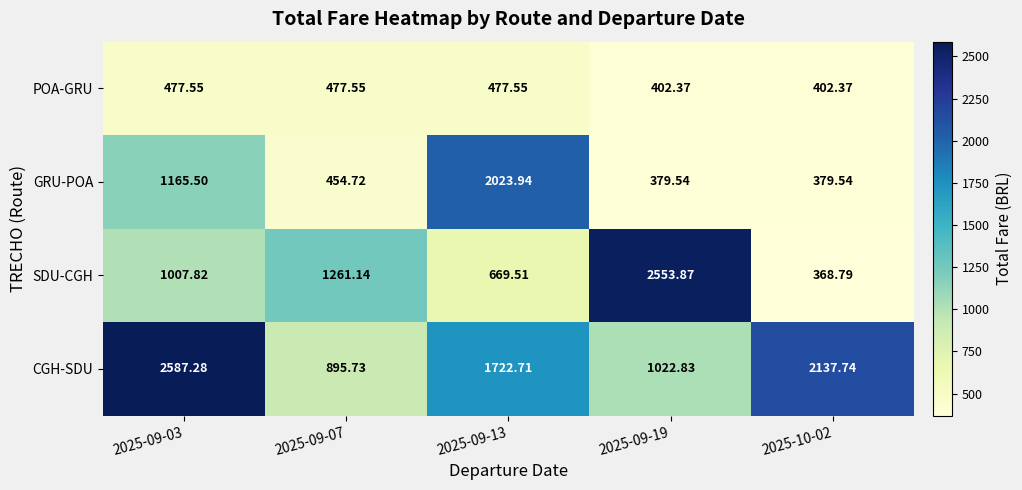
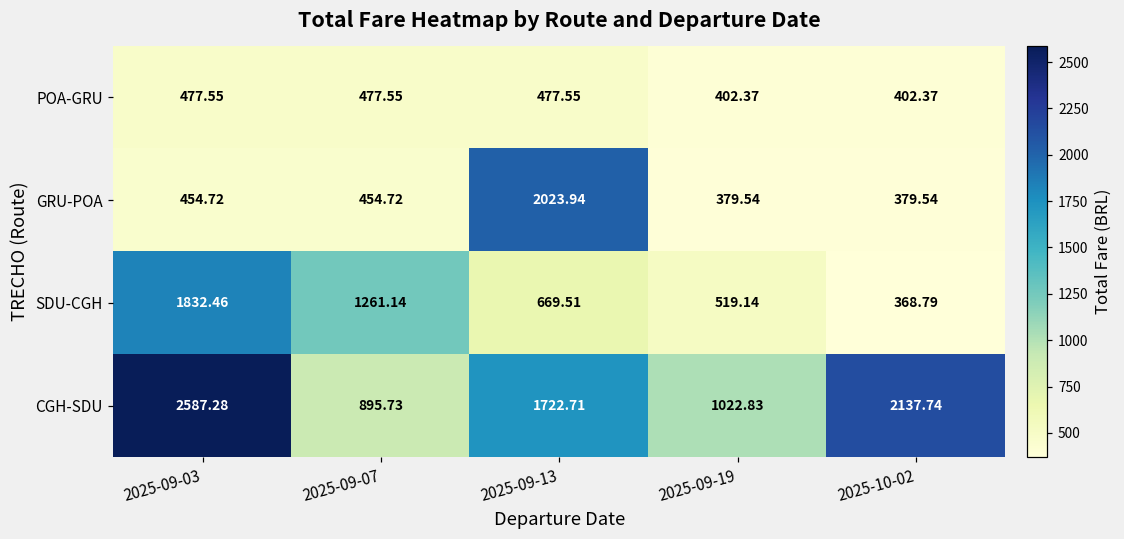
  {
    "POA-GRU": {
      "2025-09-03": 477.55,
      "2025-09-07": 477.55,
      "2025-09-13": 477.55,
      "2025-09-19": 402.37,
      "2025-10-02": 402.37
    },
    "GRU-POA": {
-     "2025-09-03": 1165.50,
+     "2025-09-03": 454.72,
      "2025-09-07": 454.72,
      "2025-09-13": 2023.94,
      "2025-09-19": 379.54,
      "2025-10-02": 379.54
    },
    "SDU-CGH": {
-     "2025-09-03": 1007.82,
+     "2025-09-03": 1832.46,
      "2025-09-07": 1261.14,
      "2025-09-13": 669.51,
-     "2025-09-19": 2553.87,
+     "2025-09-19": 519.14,
      "2025-10-02": 368.79
    },
    "CGH-SDU": {
      "2025-09-03": 2587.28,
      "2025-09-07": 895.73,
      "2025-09-13": 1722.71,
      "2025-09-19": 1022.83,
      "2025-10-02": 2137.74
    }
  }
